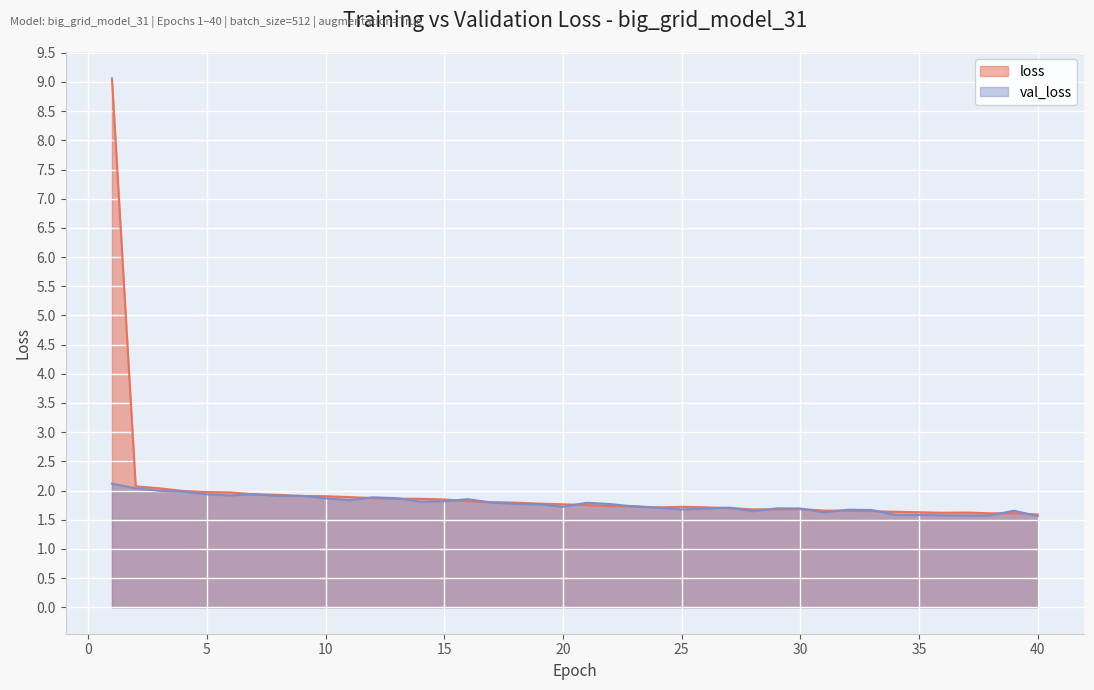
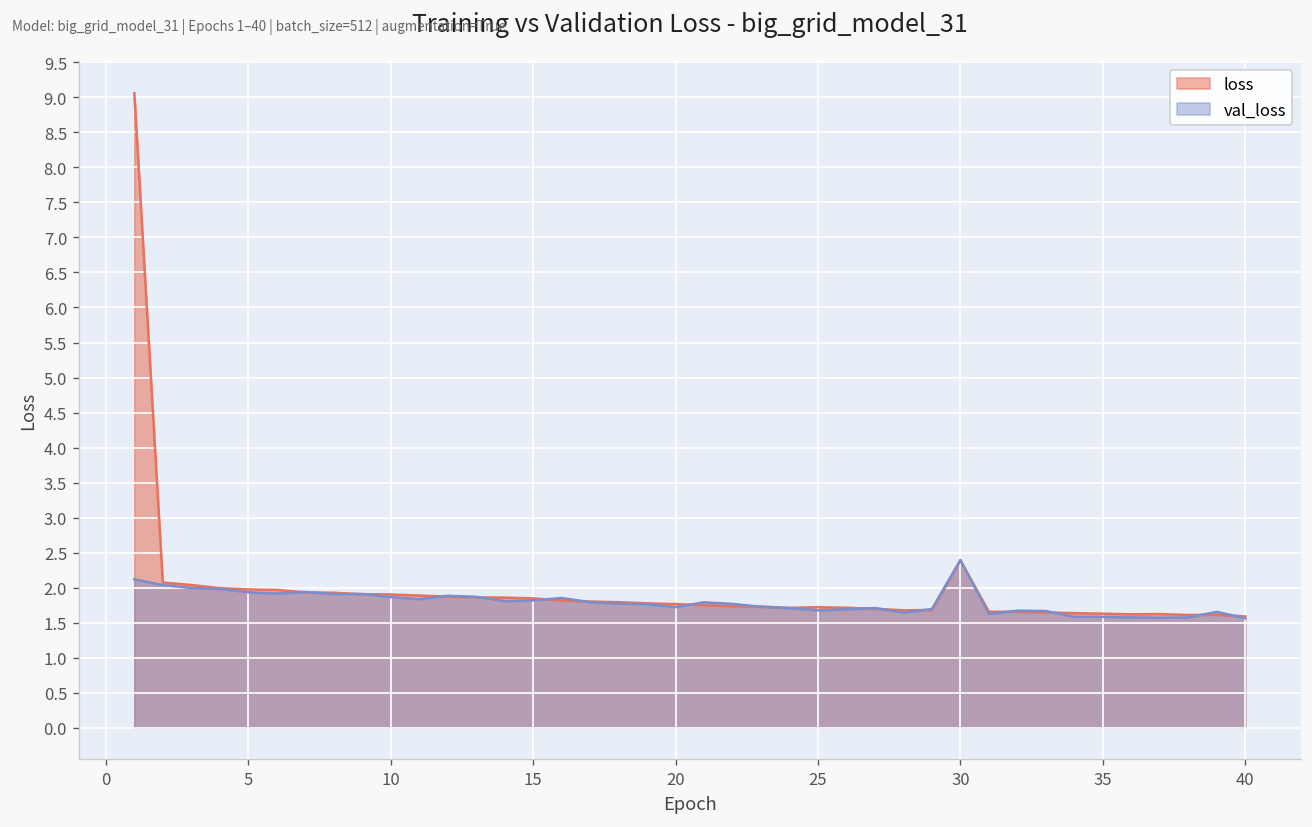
  {
    "loss": {
      "25": 1.7,
-     "30": 1.7,
+     "30": 2.4,
      "35": 1.6
    },
    "val_loss": {
      "25": 1.7,
-     "30": 1.7,
+     "30": 2.4,
      "35": 1.6
    }
  }
